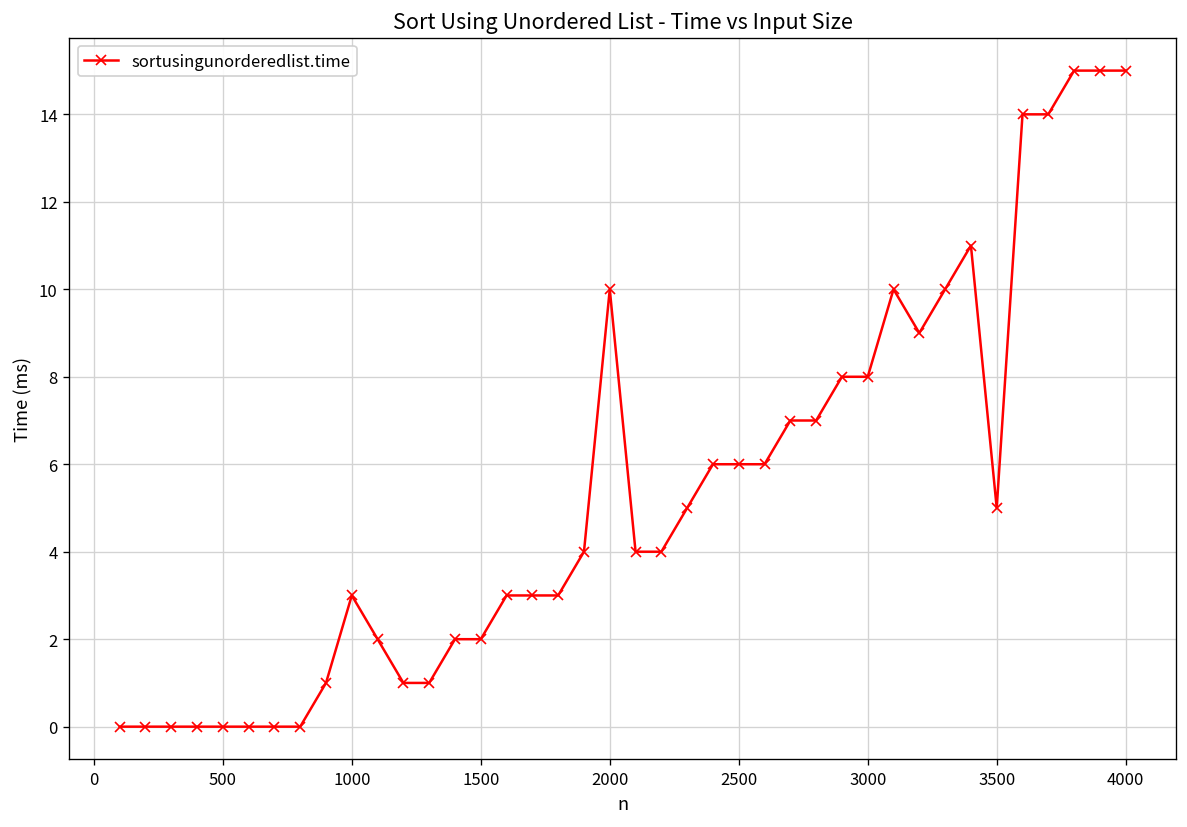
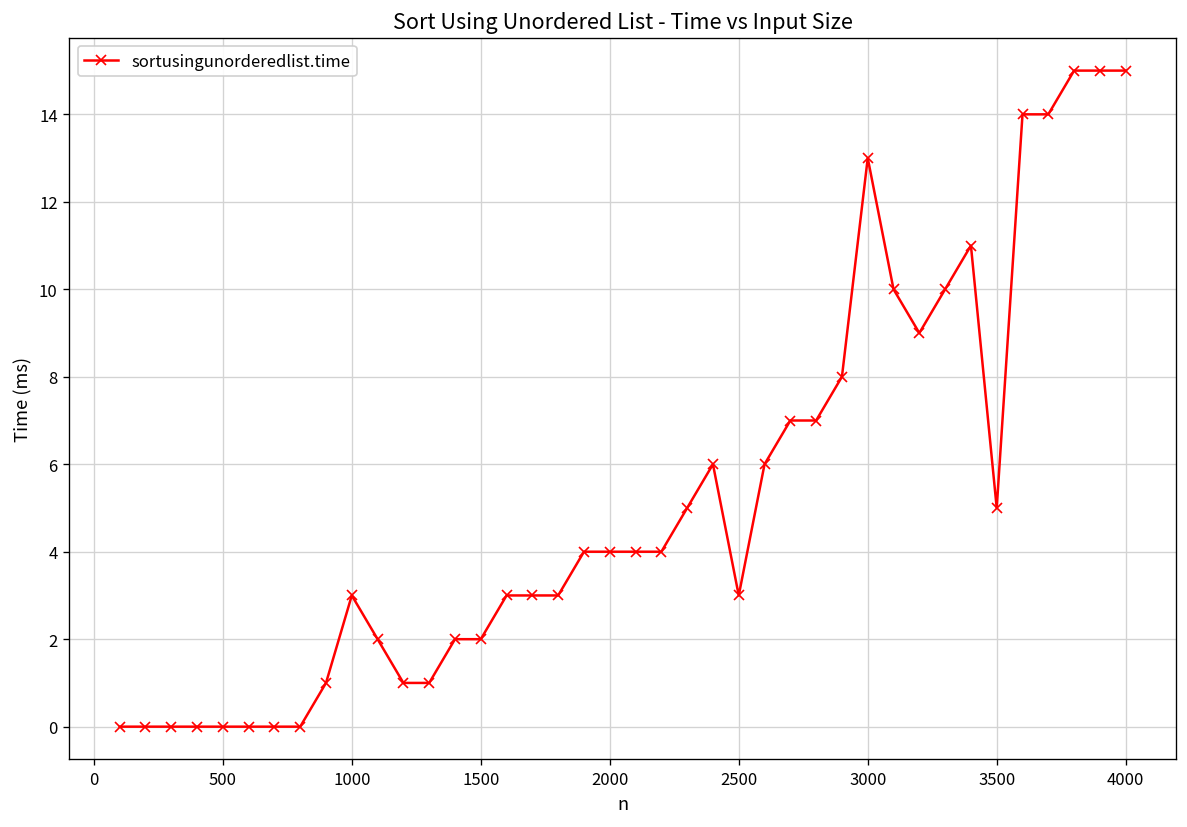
  {
    "500": 0,
    "1000": 3,
    "1500": 2,
-   "2000": 10,
-   "2500": 6,
-   "3000": 8,
+   "2000": 4,
+   "2500": 3,
+   "3000": 13,
    "3500": 5,
    "4000": 15
  }
